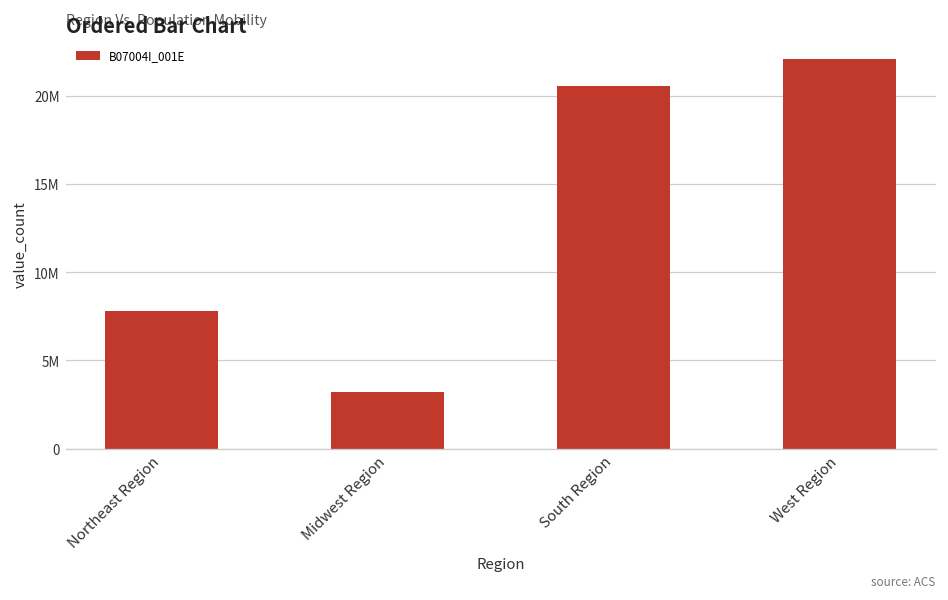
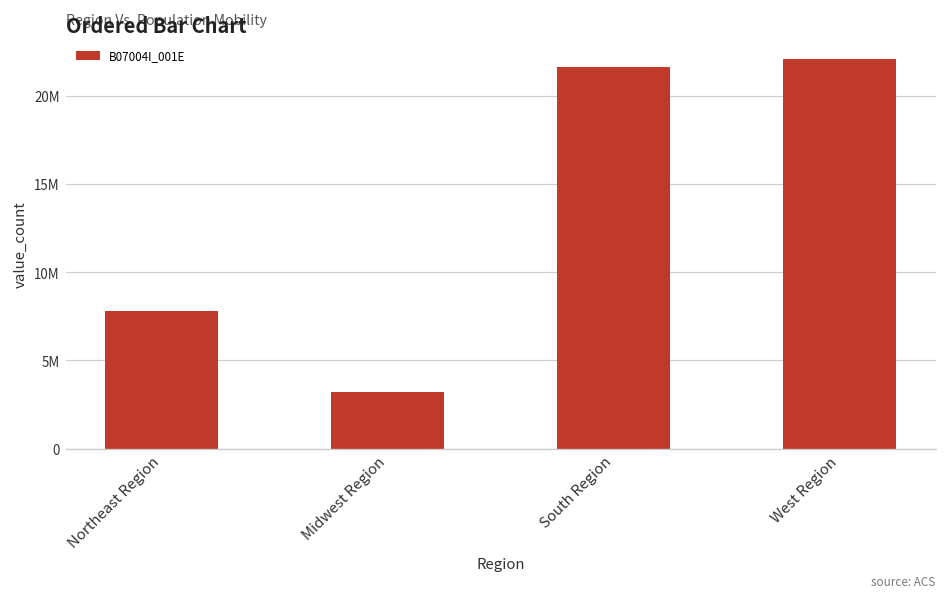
  {
    "Northeast Region": 7800000,
    "Midwest Region": 3200000,
-   "South Region": 20600000,
+   "South Region": 21600000,
    "West Region": 22100000
  }
